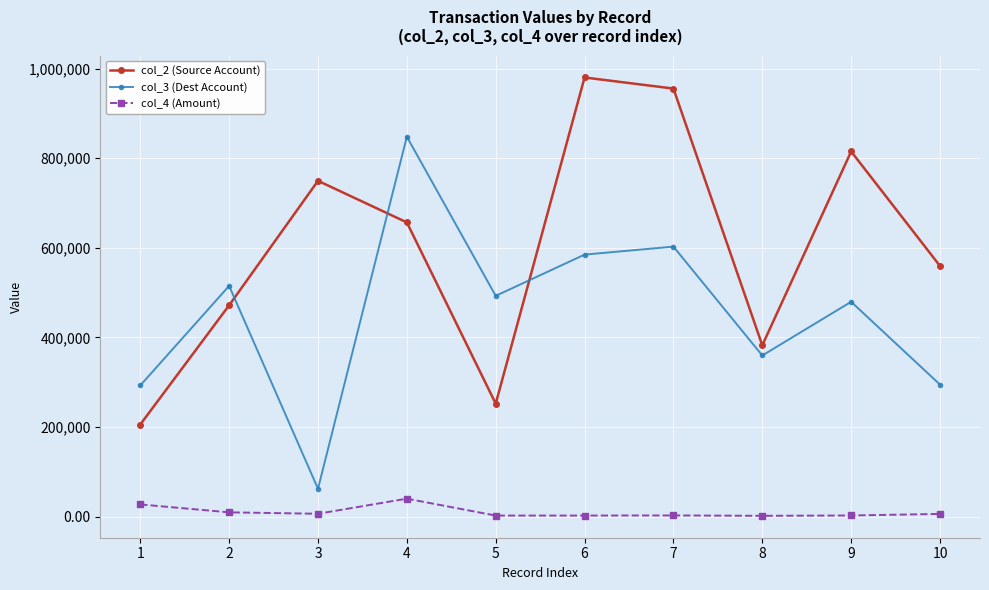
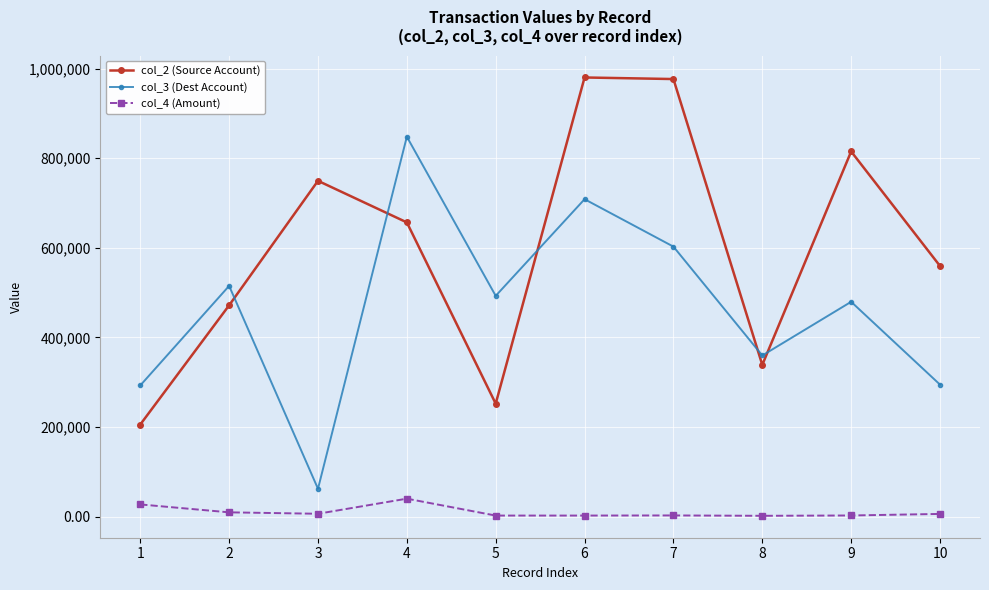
  {
    "col_2 (Source Account)": {
      "1": "210,000",
      "2": "470,000",
      "3": "750,000",
      "4": "660,000",
      "5": "250,000",
      "6": "980,000",
-     "7": "960,000",
-     "8": "380,000",
+     "7": "980,000",
+     "8": "340,000",
      "9": "820,000",
      "10": "560,000"
    },
    "col_3 (Dest Account)": {
      "1": "290,000",
      "2": "520,000",
      "3": "60,000",
      "4": "850,000",
      "5": "490,000",
-     "6": "580,000",
+     "6": "710,000",
      "7": "600,000",
      "8": "360,000",
      "9": "480,000",
      "10": "290,000"
    },
    "col_4 (Amount)": {
      "1": "30,000",
      "2": "10,000",
      "3": "10,000",
      "4": "40,000",
      "5": "0",
      "6": "0",
      "7": "0",
      "8": "0",
      "9": "0",
      "10": "10,000"
    }
  }
